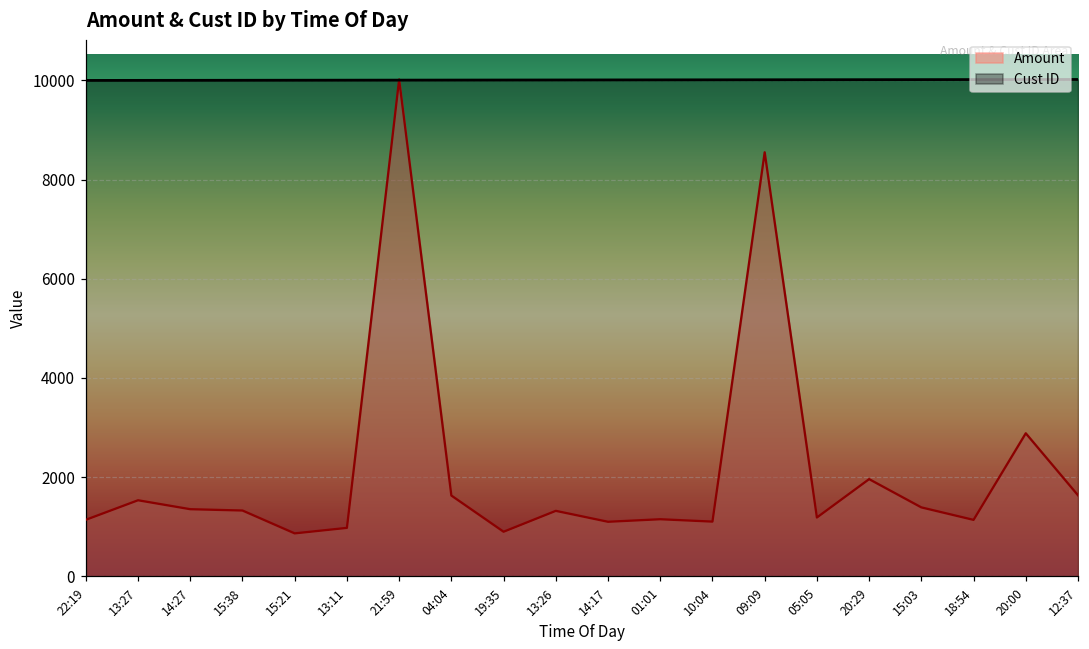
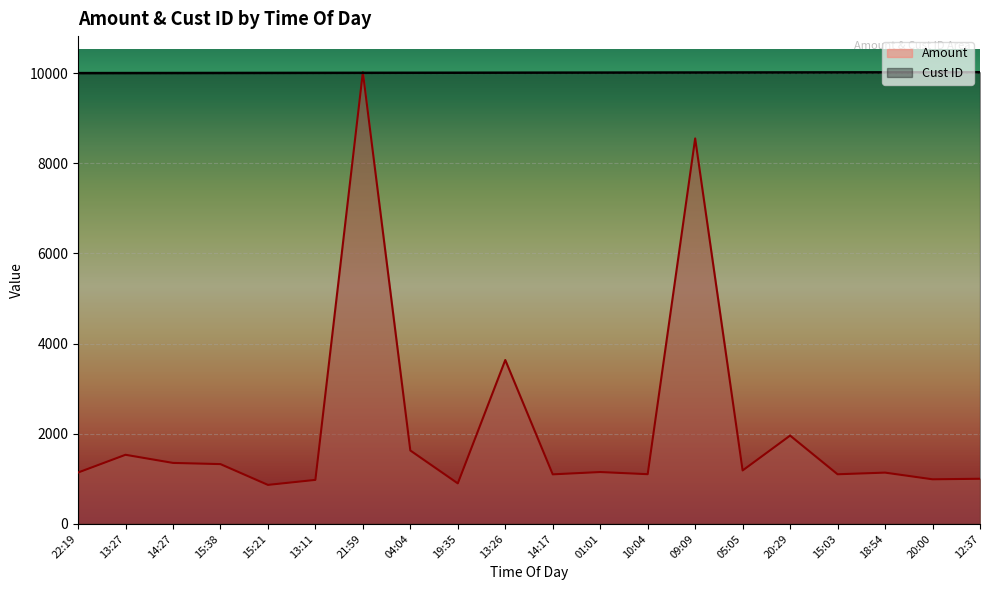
  {
    "Amount": {
      "22:19": 1100,
      "13:27": 1500,
      "14:27": 1400,
      "15:38": 1300,
      "15:21": 900,
      "13:11": 1000,
      "04:04": 1600,
      "19:35": 900,
-     "13:26": 1300,
+     "13:26": 3600,
      "14:17": 1100,
      "01:01": 1100,
      "10:04": 1100,
      "09:09": 8600,
      "05:05": 1200,
      "20:29": 2000,
-     "15:03": 1400,
+     "15:03": 1100,
      "18:54": 1100,
-     "20:00": 2900,
-     "12:37": 1600
+     "20:00": 1000,
+     "12:37": 1000
    },
    "Cust ID": {
      "22:19": 10000,
      "13:27": 10000,
      "14:27": 10000,
      "15:38": 10000,
      "15:21": 10000,
      "13:11": 10000,
      "04:04": 10000,
      "19:35": 10000,
      "13:26": 10000,
      "14:17": 10000,
      "01:01": 10000,
      "10:04": 10000,
      "09:09": 10000,
      "05:05": 10000,
      "20:29": 10000,
      "15:03": 10000,
      "12:37": 10000
    }
  }
